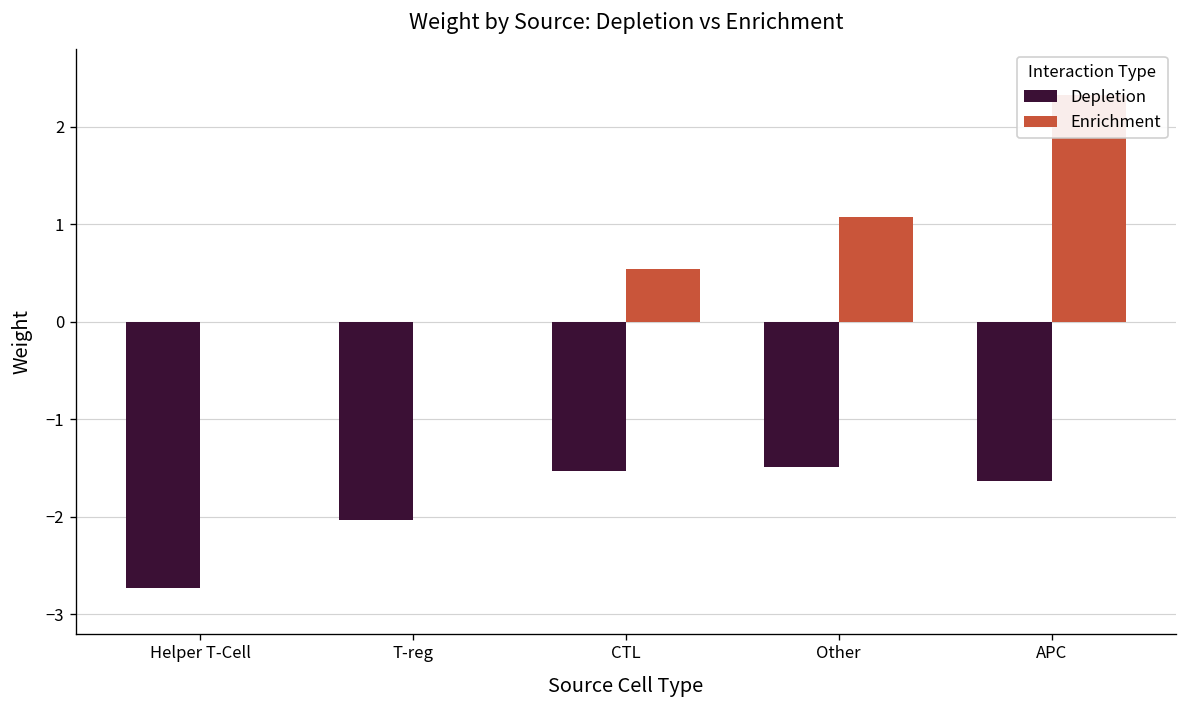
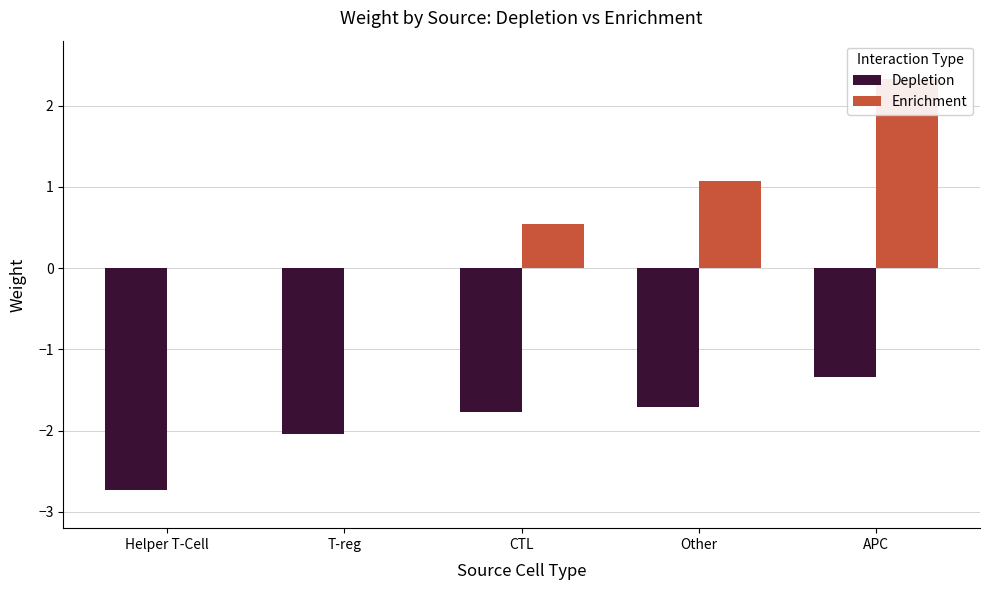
  {
    "Depletion": {
      "Helper T-Cell": -2.7,
      "T-reg": -2.0,
-     "CTL": -1.5,
-     "Other": -1.5,
-     "APC": -1.6
+     "CTL": -1.8,
+     "Other": -1.7,
+     "APC": -1.3
    },
    "Enrichment": {
      "Helper T-Cell": 0.0,
      "T-reg": 0.0,
      "CTL": 0.5,
      "Other": 1.1
    }
  }
